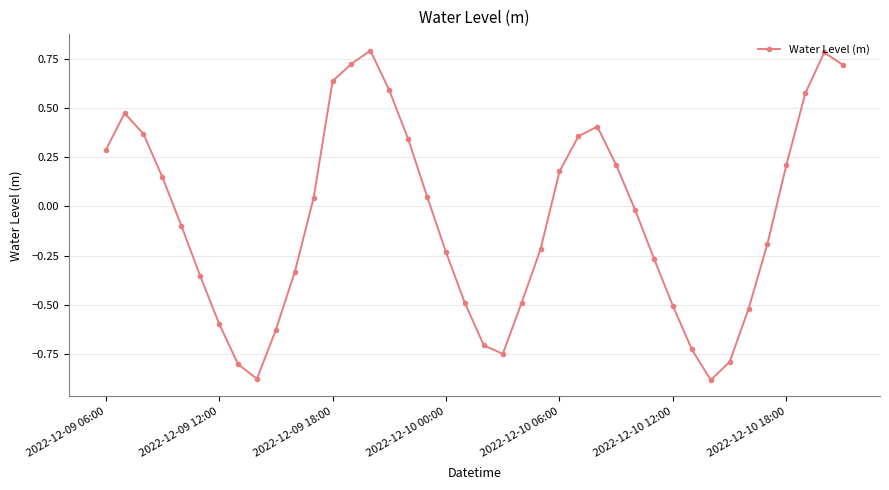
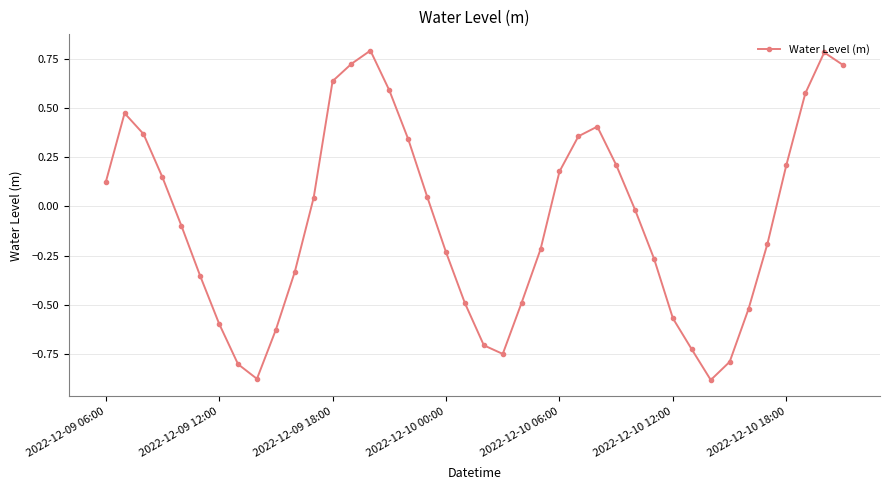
  {
-   "2022-12-09 06:00": 0.29,
+   "2022-12-09 06:00": 0.12,
    "2022-12-09 12:00": -0.60,
    "2022-12-09 18:00": 0.64,
    "2022-12-10 00:00": -0.23,
    "2022-12-10 06:00": 0.18,
-   "2022-12-10 12:00": -0.51,
+   "2022-12-10 12:00": -0.57,
    "2022-12-10 18:00": 0.21
  }
